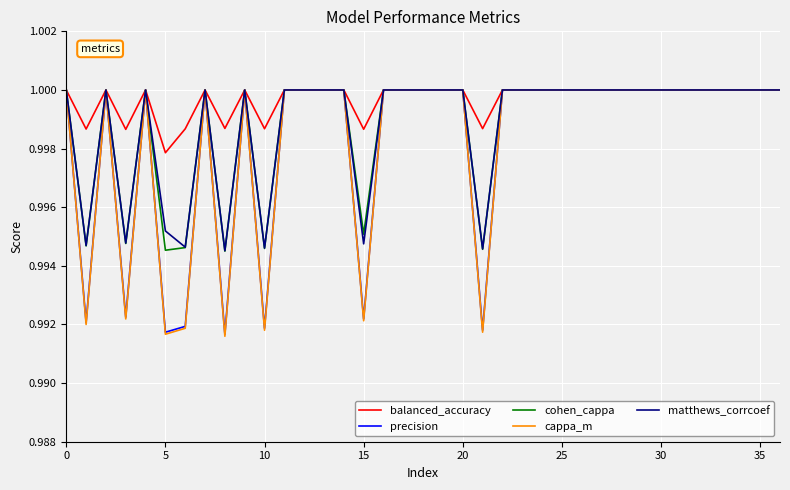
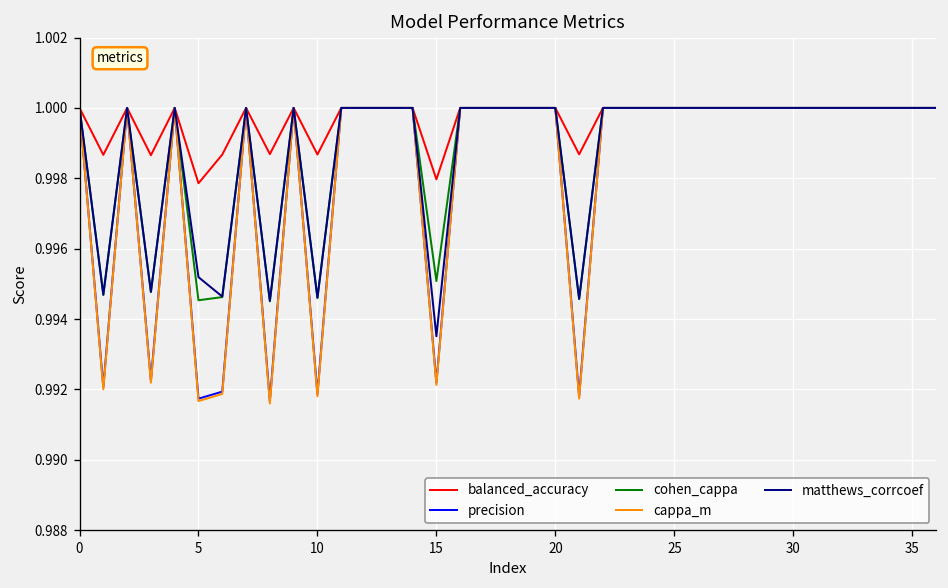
  {
    "balanced_accuracy": {
      "5": 0.9979,
      "10": 0.9987,
-     "15": 0.9987
+     "15": 0.9980
    },
    "cohen_cappa": {
      "5": 0.9945,
      "15": 0.9951
    },
    "matthews_corrcoef": {
      "5": 0.9952,
-     "15": 0.9948
+     "15": 0.9935
    }
  }
